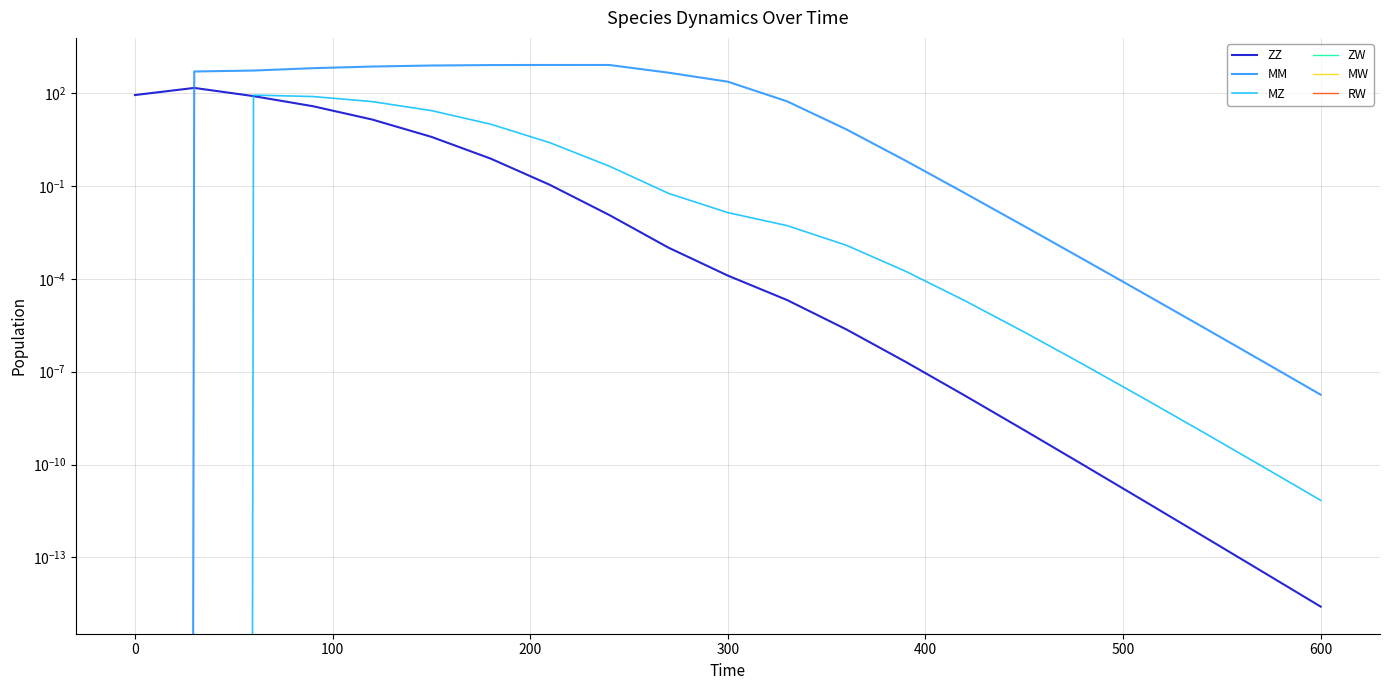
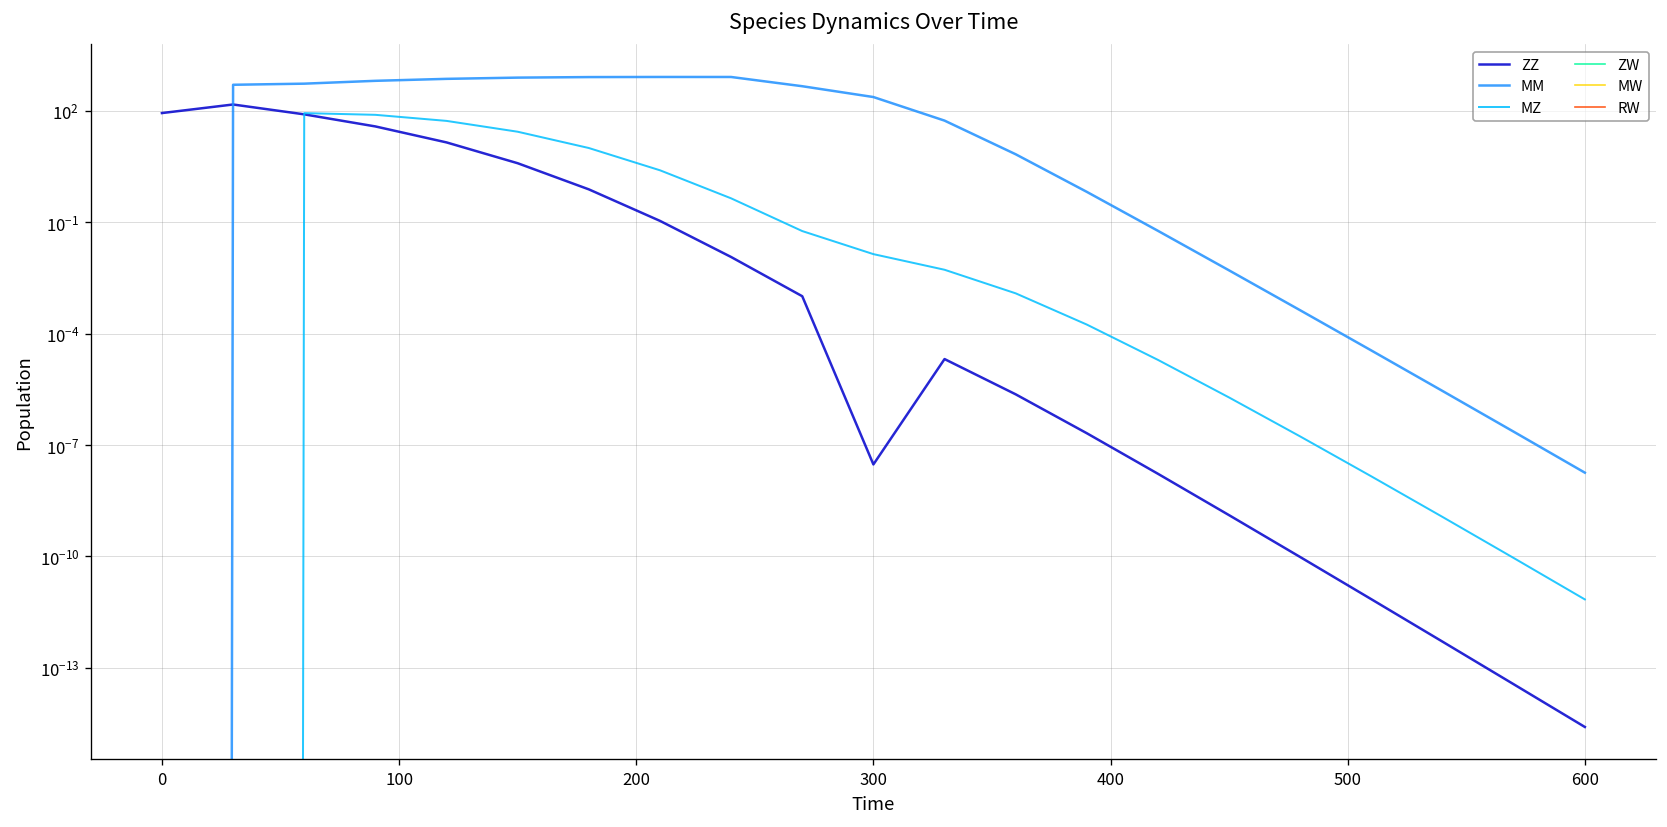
  {
    "ZZ": {
      "0": 90,
-     "300": 0.00013,
+     "300": 0.00000003,
      "600": 0.000000000000
    }
  }
